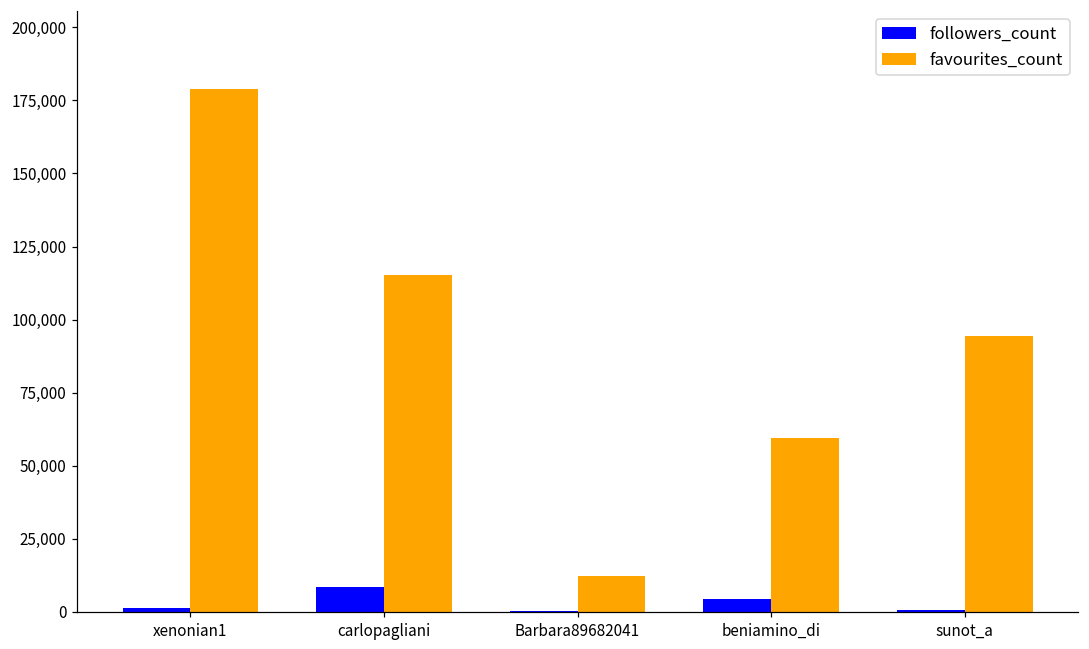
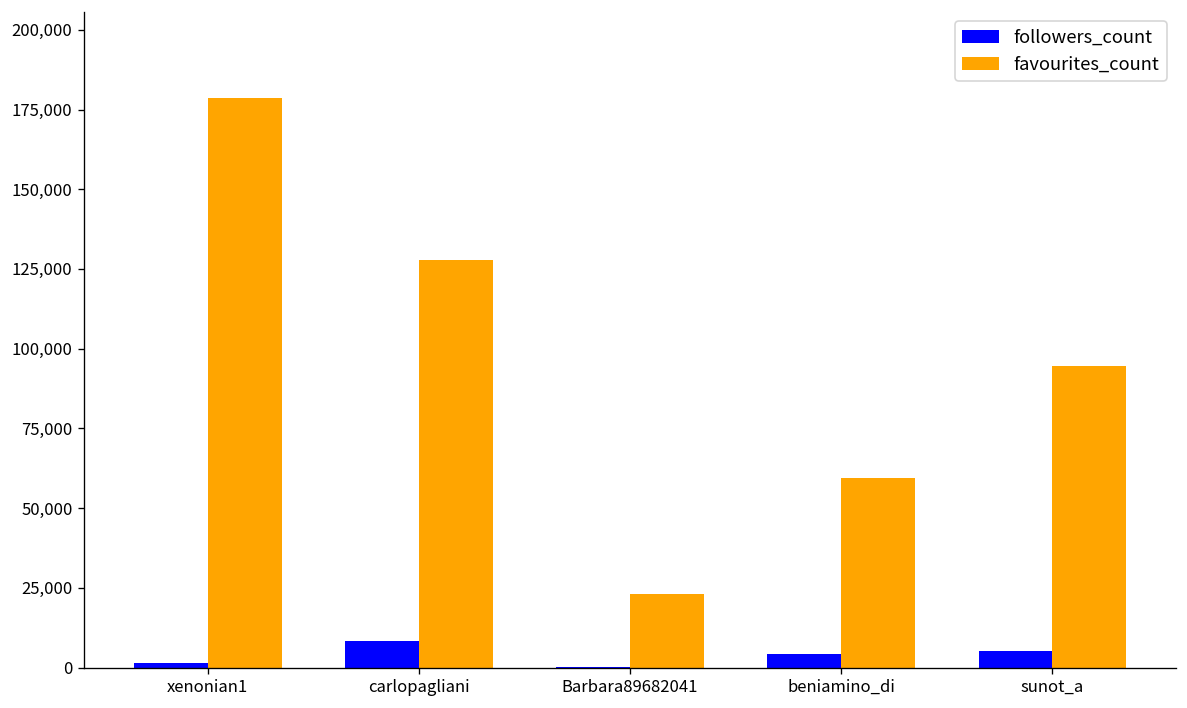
  {
    "followers_count": {
      "xenonian1": "1,000",
      "carlopagliani": "8,000",
      "beniamino_di": "4,000",
-     "sunot_a": "1,000"
+     "sunot_a": "5,000"
    },
    "favourites_count": {
      "xenonian1": "179,000",
-     "carlopagliani": "115,000",
-     "Barbara89682041": "12,000",
+     "carlopagliani": "128,000",
+     "Barbara89682041": "23,000",
      "beniamino_di": "59,000",
      "sunot_a": "94,000"
    }
  }
